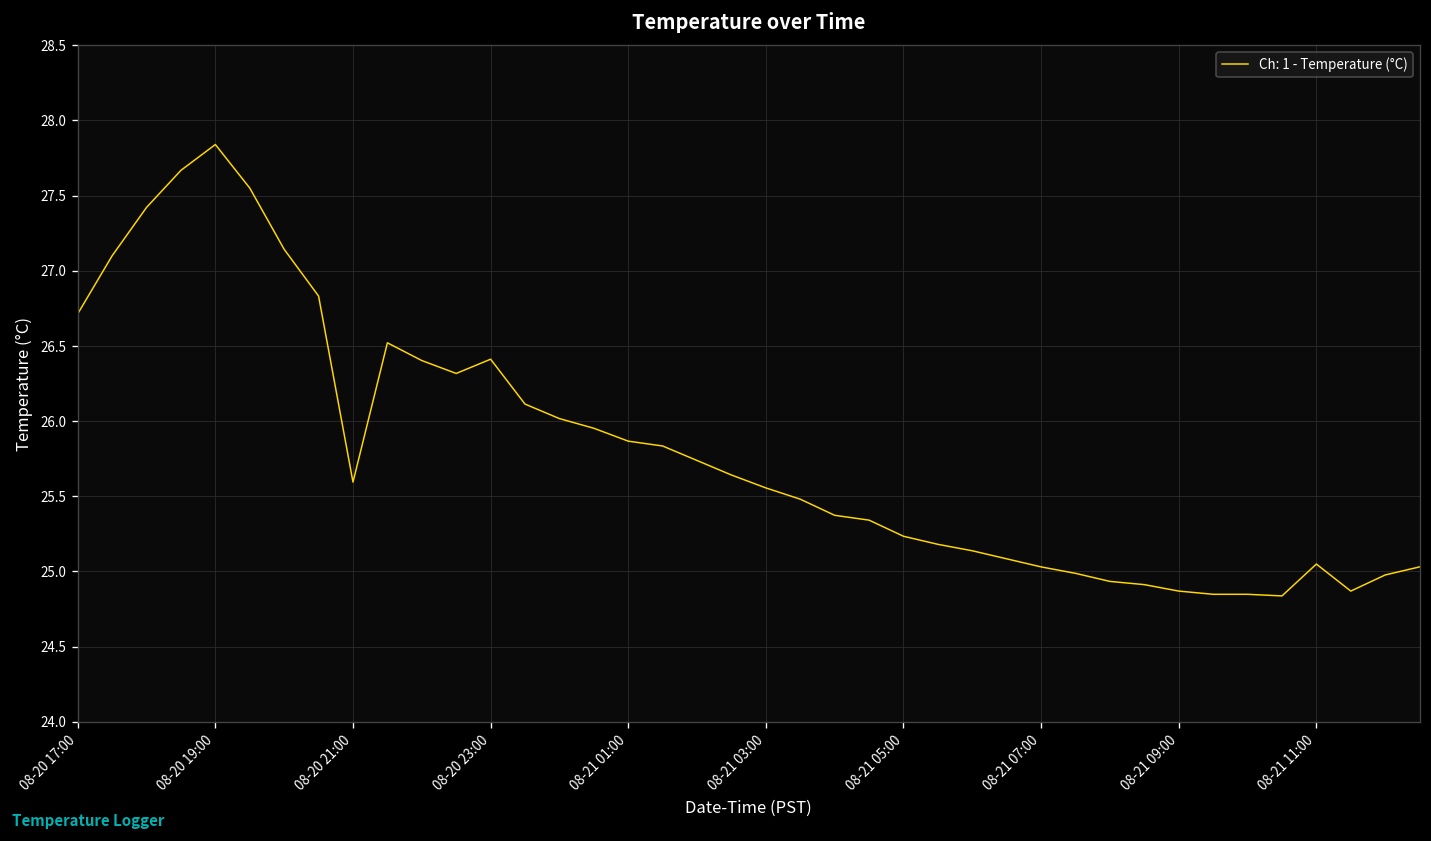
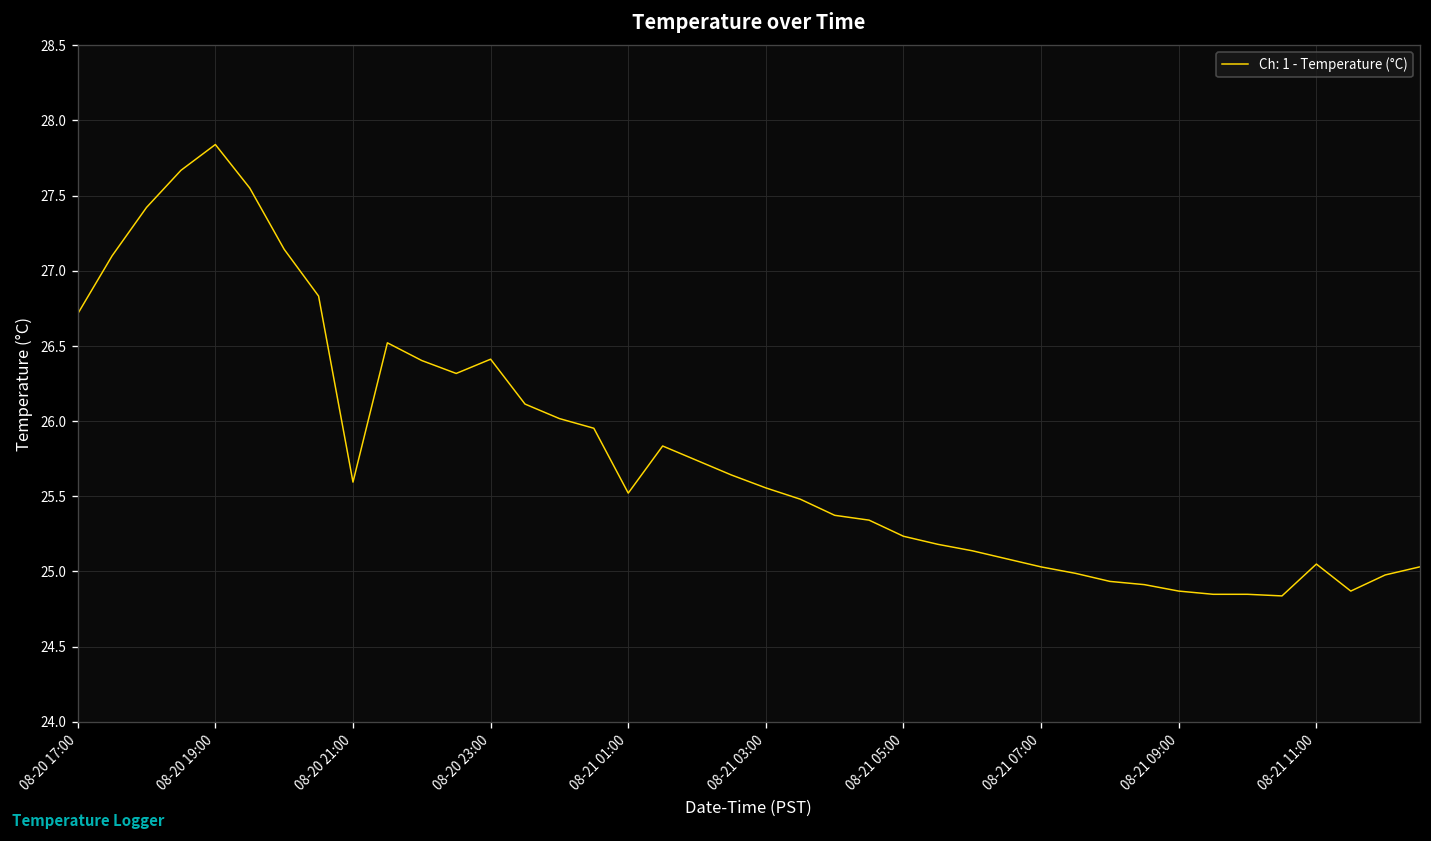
  {
    "08-20 17:00": 26.71,
    "08-20 19:00": 27.84,
    "08-20 21:00": 25.59,
    "08-20 23:00": 26.41,
-   "08-21 01:00": 25.87,
+   "08-21 01:00": 25.52,
    "08-21 03:00": 25.56,
    "08-21 05:00": 25.23,
    "08-21 07:00": 25.03,
    "08-21 09:00": 24.87,
    "08-21 11:00": 25.05
  }
